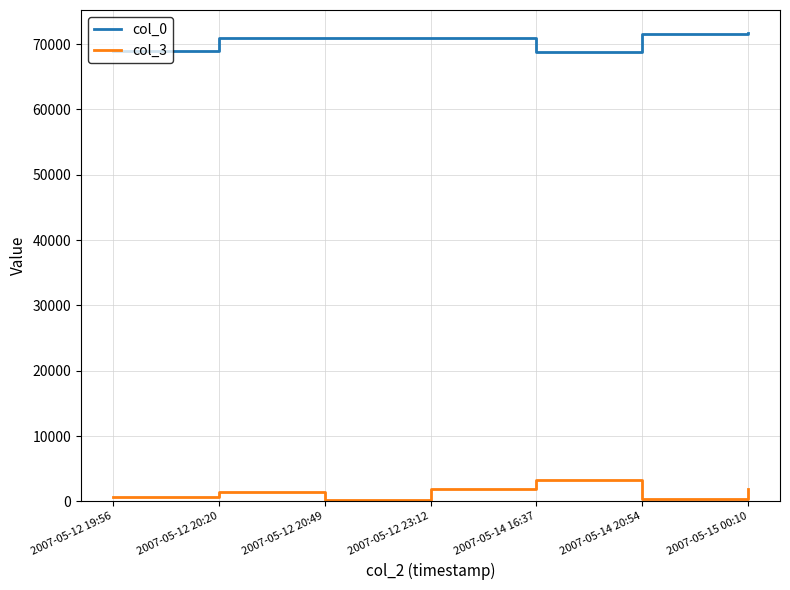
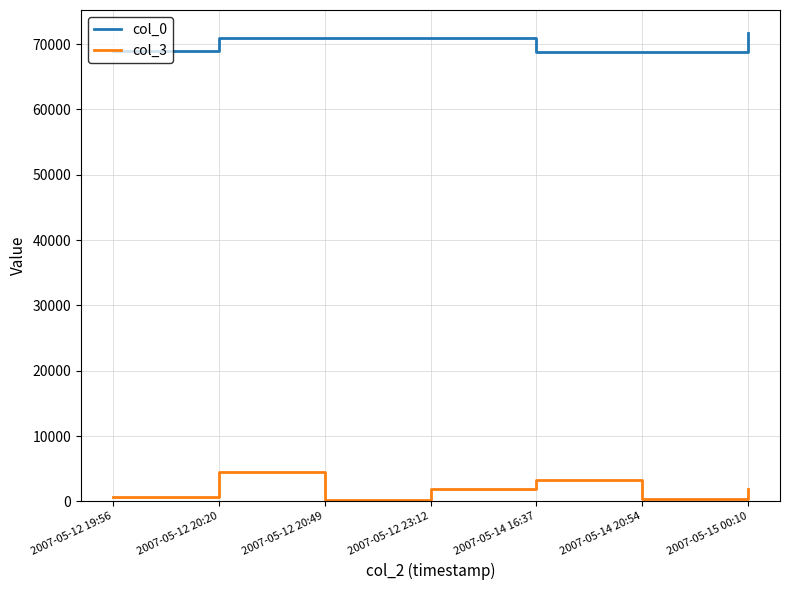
  {
    "col_0": {
      "2007-05-12 20:20": 71000,
      "2007-05-12 20:49": 71000,
      "2007-05-12 23:12": 71000,
      "2007-05-14 16:37": 69000,
-     "2007-05-14 20:54": 72000,
+     "2007-05-14 20:54": 69000,
      "2007-05-15 00:10": 72000
    },
    "col_3": {
      "2007-05-12 19:56": 1000,
-     "2007-05-12 20:20": 2000,
+     "2007-05-12 20:20": 5000,
      "2007-05-12 20:49": 0,
      "2007-05-12 23:12": 2000,
      "2007-05-14 16:37": 3000,
      "2007-05-14 20:54": 0,
      "2007-05-15 00:10": 2000
    }
  }
